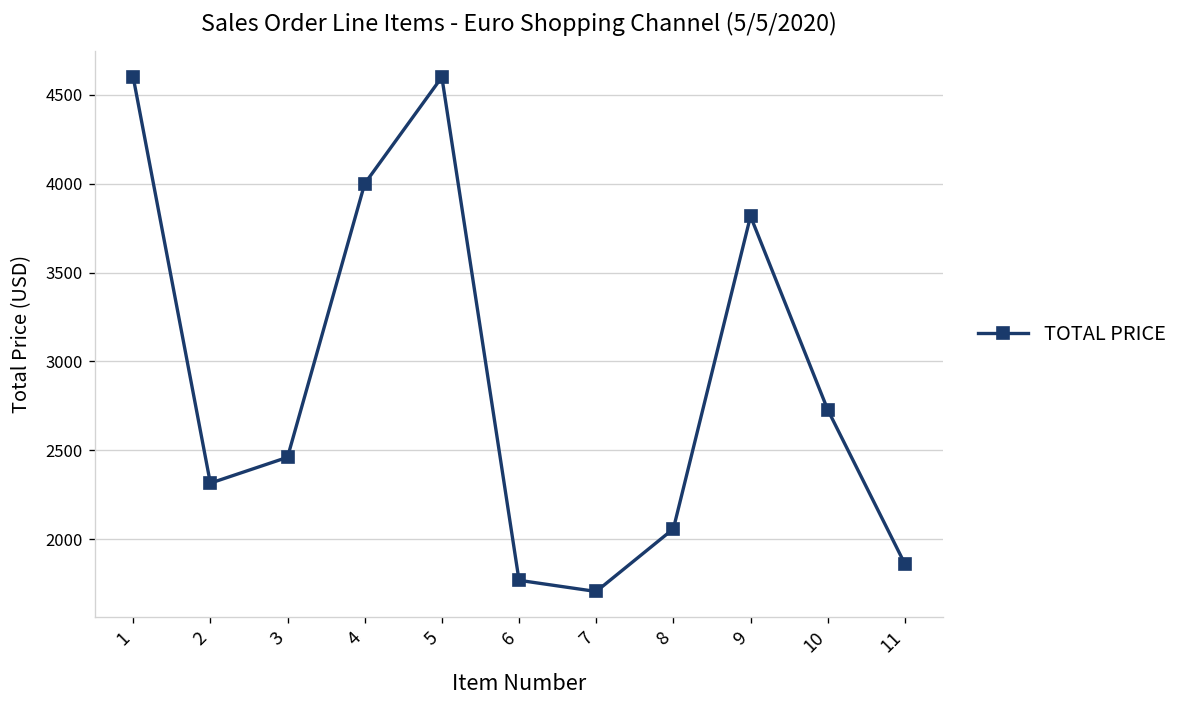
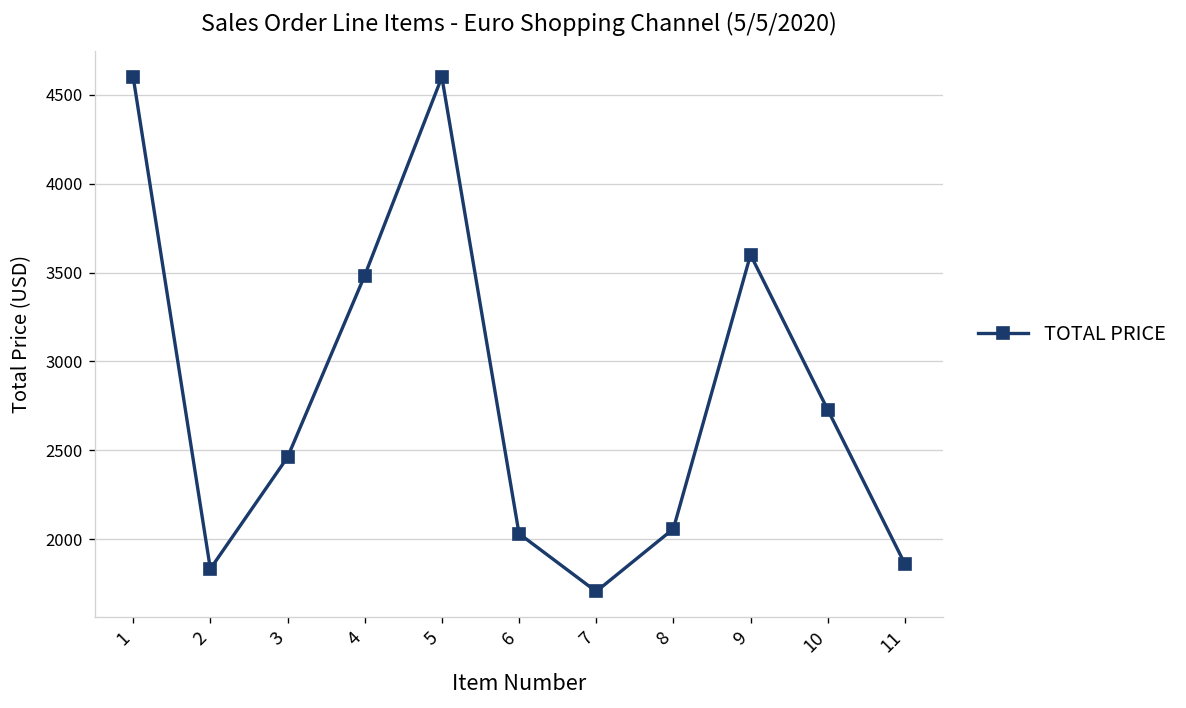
  {
    "1": 4600,
-   "2": 2310,
+   "2": 1830,
    "3": 2460,
-   "4": 4000,
+   "4": 3480,
    "5": 4600,
-   "6": 1770,
+   "6": 2030,
    "7": 1700,
    "8": 2060,
-   "9": 3820,
+   "9": 3600,
    "10": 2730,
    "11": 1860
  }
